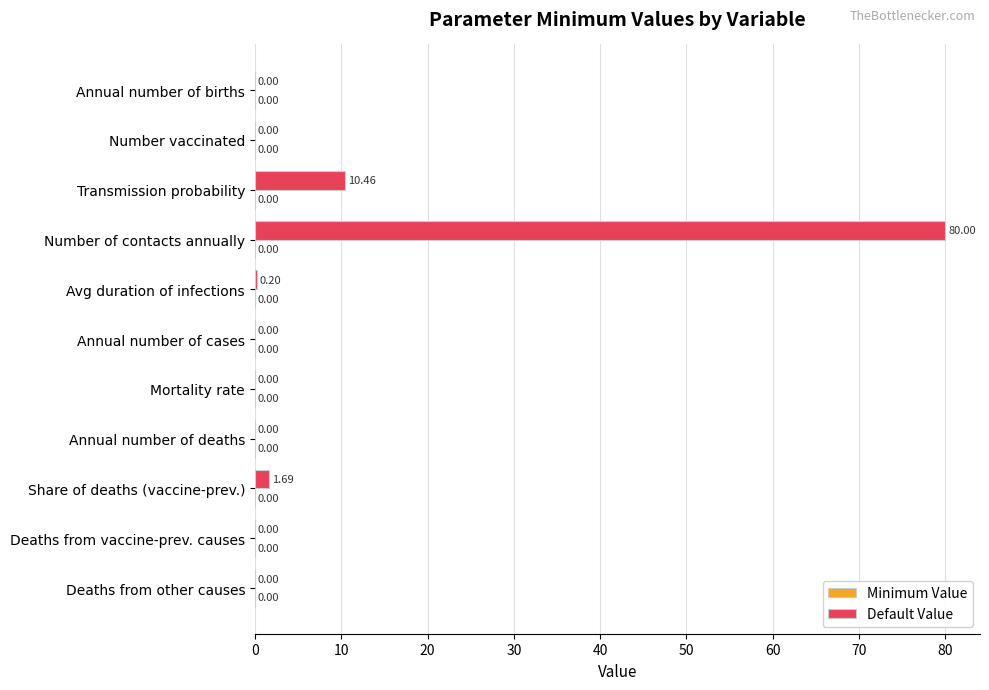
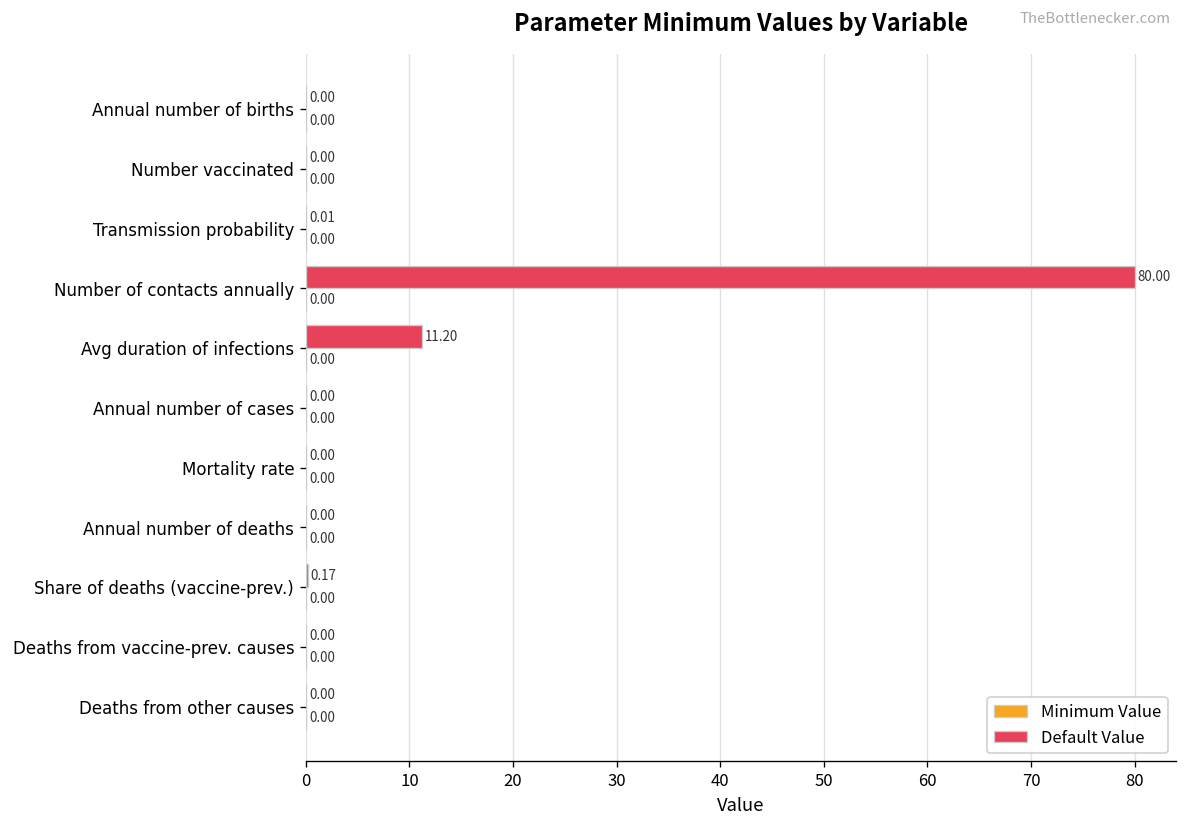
  {
    "Minimum Value": {
      "Annual number of births": 0.00,
      "Number vaccinated": 0.00,
      "Transmission probability": 0.00,
      "Number of contacts annually": 0.00,
      "Avg duration of infections": 0.00,
      "Annual number of cases": 0.00,
      "Mortality rate": 0.00,
      "Annual number of deaths": 0.00,
      "Share of deaths (vaccine-prev.)": 0.00,
      "Deaths from vaccine-prev. causes": 0.00,
      "Deaths from other causes": 0.00
    },
    "Default Value": {
      "Annual number of births": 0.00,
      "Number vaccinated": 0.00,
-     "Transmission probability": 10.46,
+     "Transmission probability": 0.01,
      "Number of contacts annually": 80.00,
-     "Avg duration of infections": 0.20,
+     "Avg duration of infections": 11.20,
      "Annual number of cases": 0.00,
      "Mortality rate": 0.00,
      "Annual number of deaths": 0.00,
-     "Share of deaths (vaccine-prev.)": 1.69,
+     "Share of deaths (vaccine-prev.)": 0.17,
      "Deaths from vaccine-prev. causes": 0.00,
      "Deaths from other causes": 0.00
    }
  }
